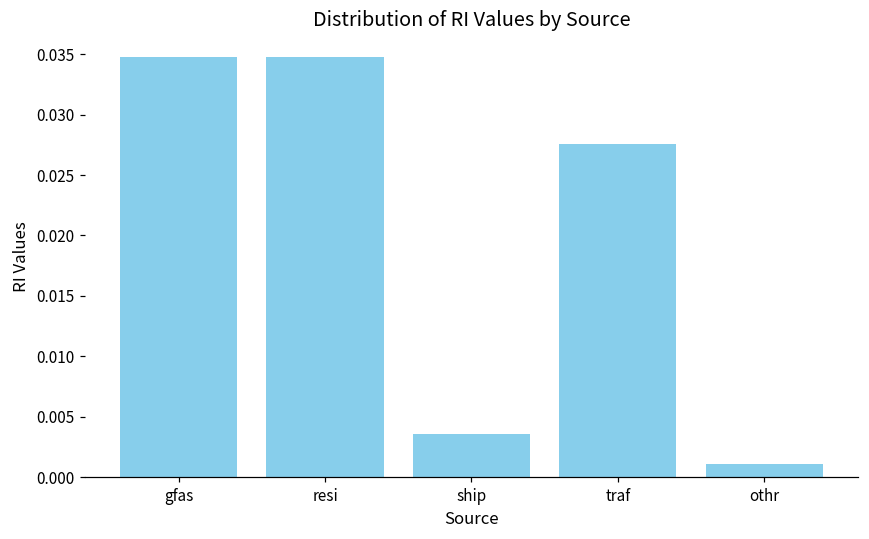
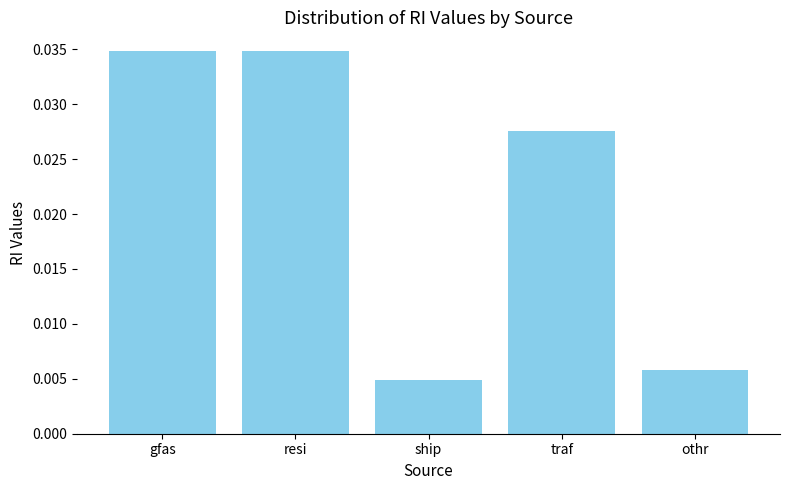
  {
    "gfas": 0.0348,
    "resi": 0.0348,
-   "ship": 0.0036,
+   "ship": 0.0049,
    "traf": 0.0276,
-   "othr": 0.0011
+   "othr": 0.0058
  }
